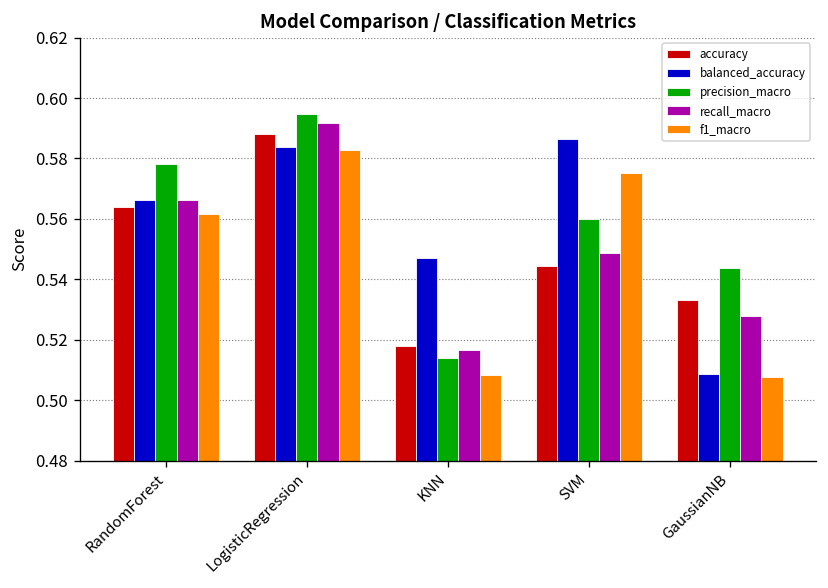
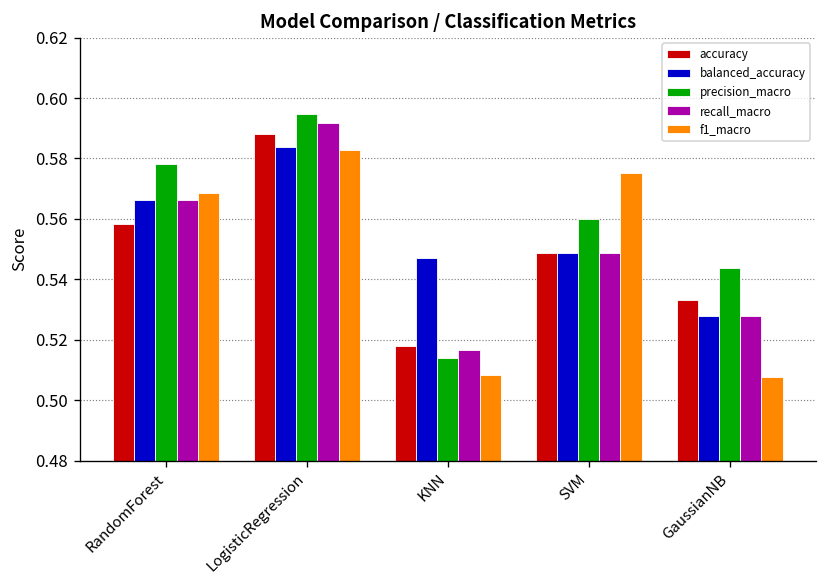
  {
    "accuracy": {
-     "RandomForest": 0.564,
+     "RandomForest": 0.558,
      "LogisticRegression": 0.588,
      "KNN": 0.518,
-     "SVM": 0.545,
+     "SVM": 0.549,
      "GaussianNB": 0.533
    },
    "balanced_accuracy": {
      "RandomForest": 0.566,
      "LogisticRegression": 0.584,
      "KNN": 0.547,
-     "SVM": 0.587,
-     "GaussianNB": 0.509
+     "SVM": 0.549,
+     "GaussianNB": 0.528
    },
    "precision_macro": {
      "RandomForest": 0.578,
      "LogisticRegression": 0.595,
      "KNN": 0.514,
      "SVM": 0.560,
      "GaussianNB": 0.544
    },
    "recall_macro": {
      "RandomForest": 0.566,
      "LogisticRegression": 0.592,
      "KNN": 0.517,
      "SVM": 0.549,
      "GaussianNB": 0.528
    },
    "f1_macro": {
-     "RandomForest": 0.562,
+     "RandomForest": 0.569,
      "LogisticRegression": 0.583,
      "KNN": 0.508,
      "SVM": 0.575,
      "GaussianNB": 0.508
    }
  }
